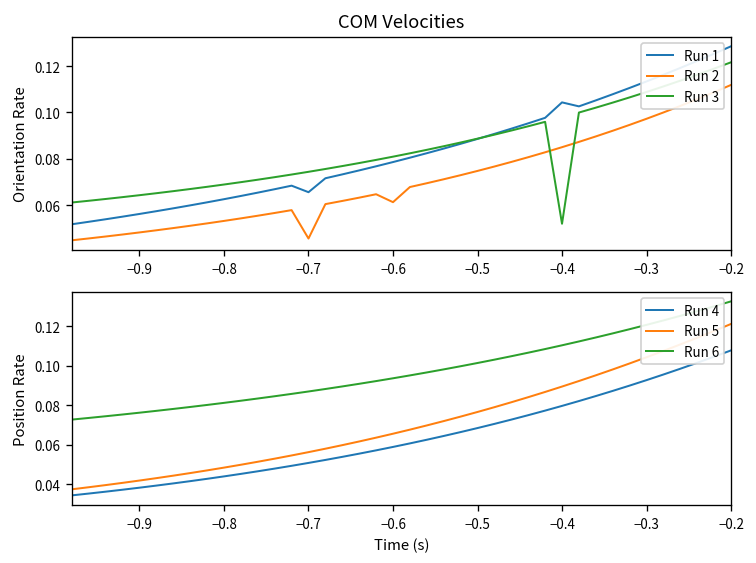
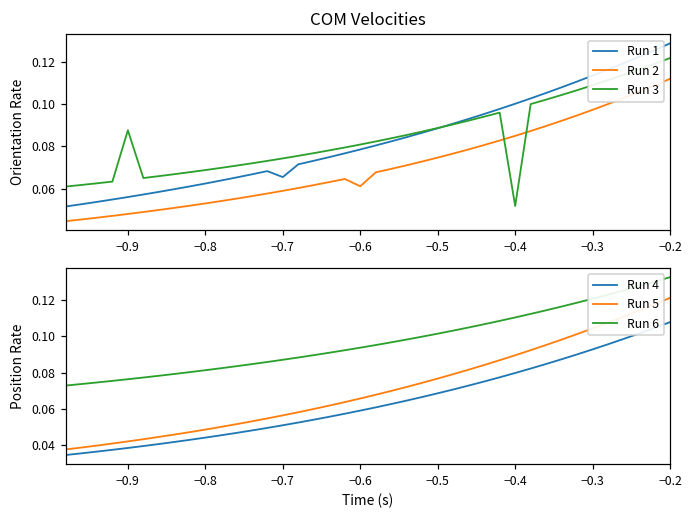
  {
    "COM Velocities": {
      "Run 1": {
        "−0.9": 0.056,
        "−0.8": 0.063,
        "−0.7": 0.066,
        "−0.6": 0.079,
-       "−0.4": 0.104,
+       "−0.4": 0.100,
        "−0.2": 0.129
      },
      "Run 2": {
        "−0.9": 0.048,
        "−0.8": 0.053,
-       "−0.7": 0.046,
+       "−0.7": 0.059,
        "−0.6": 0.061,
        "−0.5": 0.075,
        "−0.4": 0.085,
        "−0.3": 0.097,
        "−0.2": 0.112
      },
      "Run 3": {
-       "−0.9": 0.064,
+       "−0.9": 0.088,
        "−0.8": 0.069,
        "−0.7": 0.074,
        "−0.6": 0.081,
        "−0.4": 0.052,
        "−0.2": 0.122
      }
    }
  }
